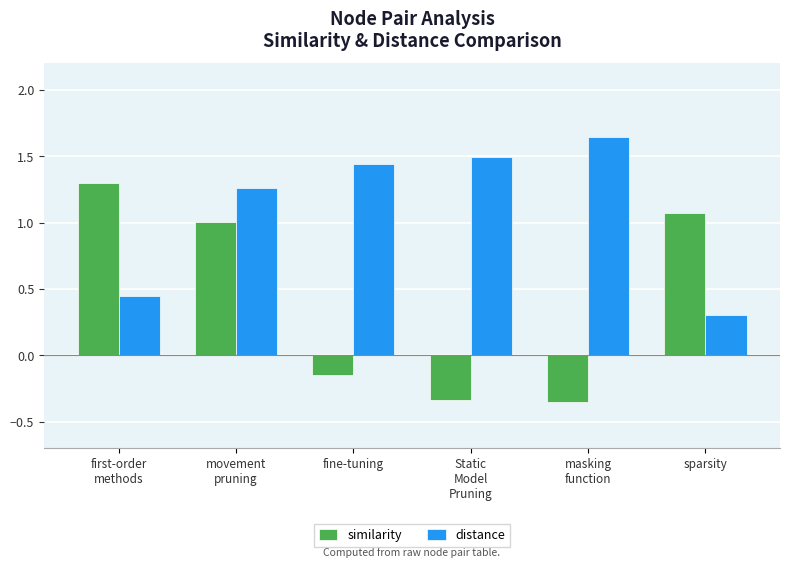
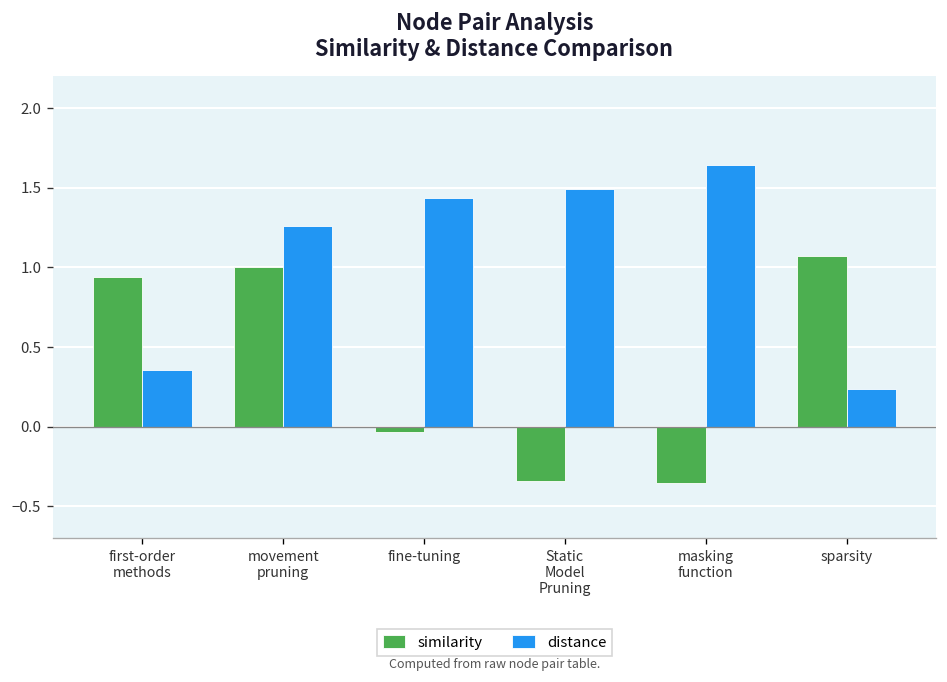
  {
    "similarity": {
-     "first-order methods": 1.30,
+     "first-order methods": 0.94,
      "movement pruning": 1.01,
-     "fine-tuning": -0.15,
+     "fine-tuning": -0.03,
      "Static Model Pruning": -0.34,
      "masking function": -0.35,
      "sparsity": 1.07
    },
    "distance": {
-     "first-order methods": 0.45,
+     "first-order methods": 0.35,
      "movement pruning": 1.26,
      "fine-tuning": 1.44,
      "Static Model Pruning": 1.49,
      "masking function": 1.64,
-     "sparsity": 0.30
+     "sparsity": 0.24
    }
  }
